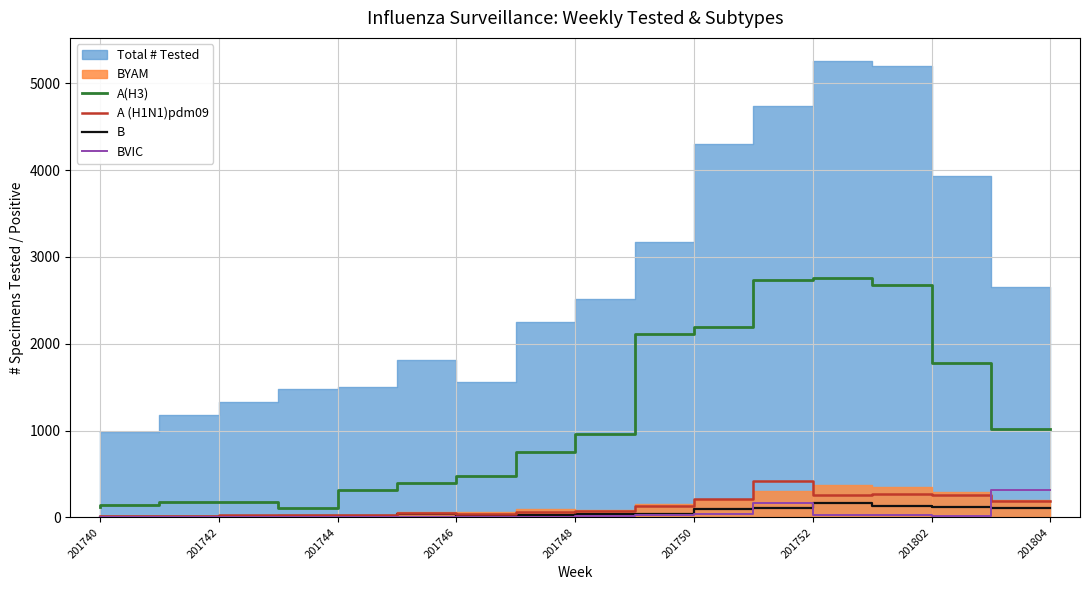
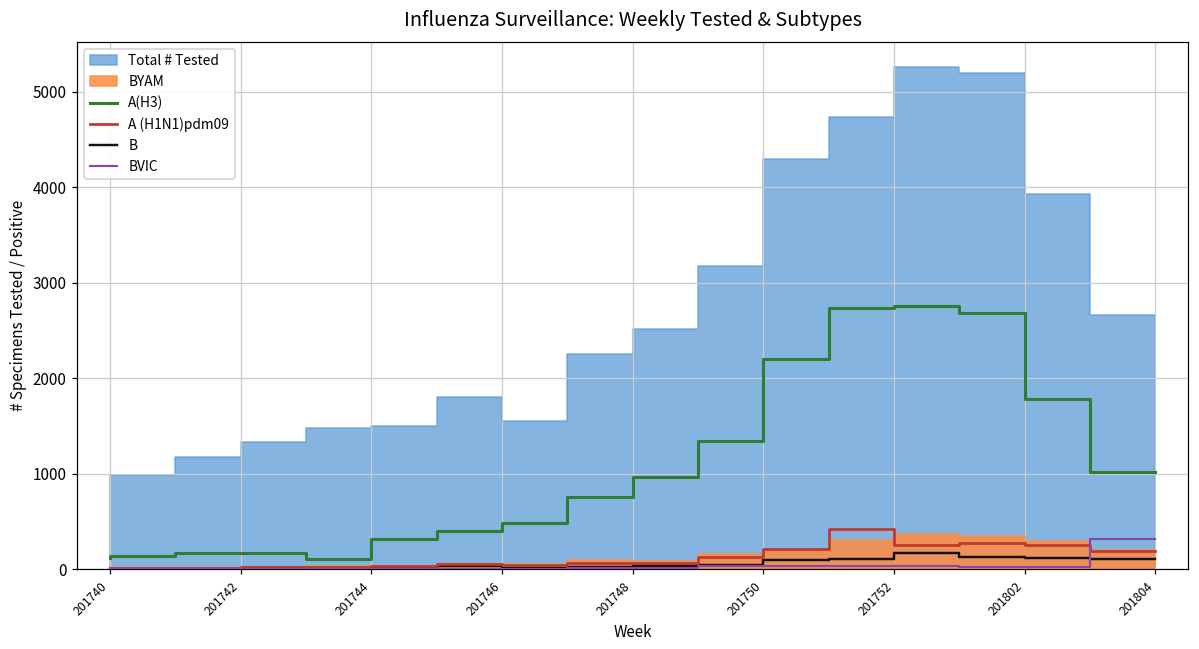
  {
    "A(H3)": {
      "201740": 100,
      "201742": 200,
      "201744": 100,
      "201746": 400,
      "201748": 800,
-     "201750": 2100,
+     "201750": 1300,
      "201752": 2700,
      "201802": 2700,
      "201804": 1000
    },
    "A (H1N1)pdm09": {
      "201750": 100,
      "201752": 400
    },
    "B": {
      "201752": 100,
      "201802": 100,
      "201804": 100
    },
    "BVIC": {
      "201746": 0,
-     "201752": 200,
+     "201752": 0,
      "201802": 0,
      "201804": 300
    }
  }
